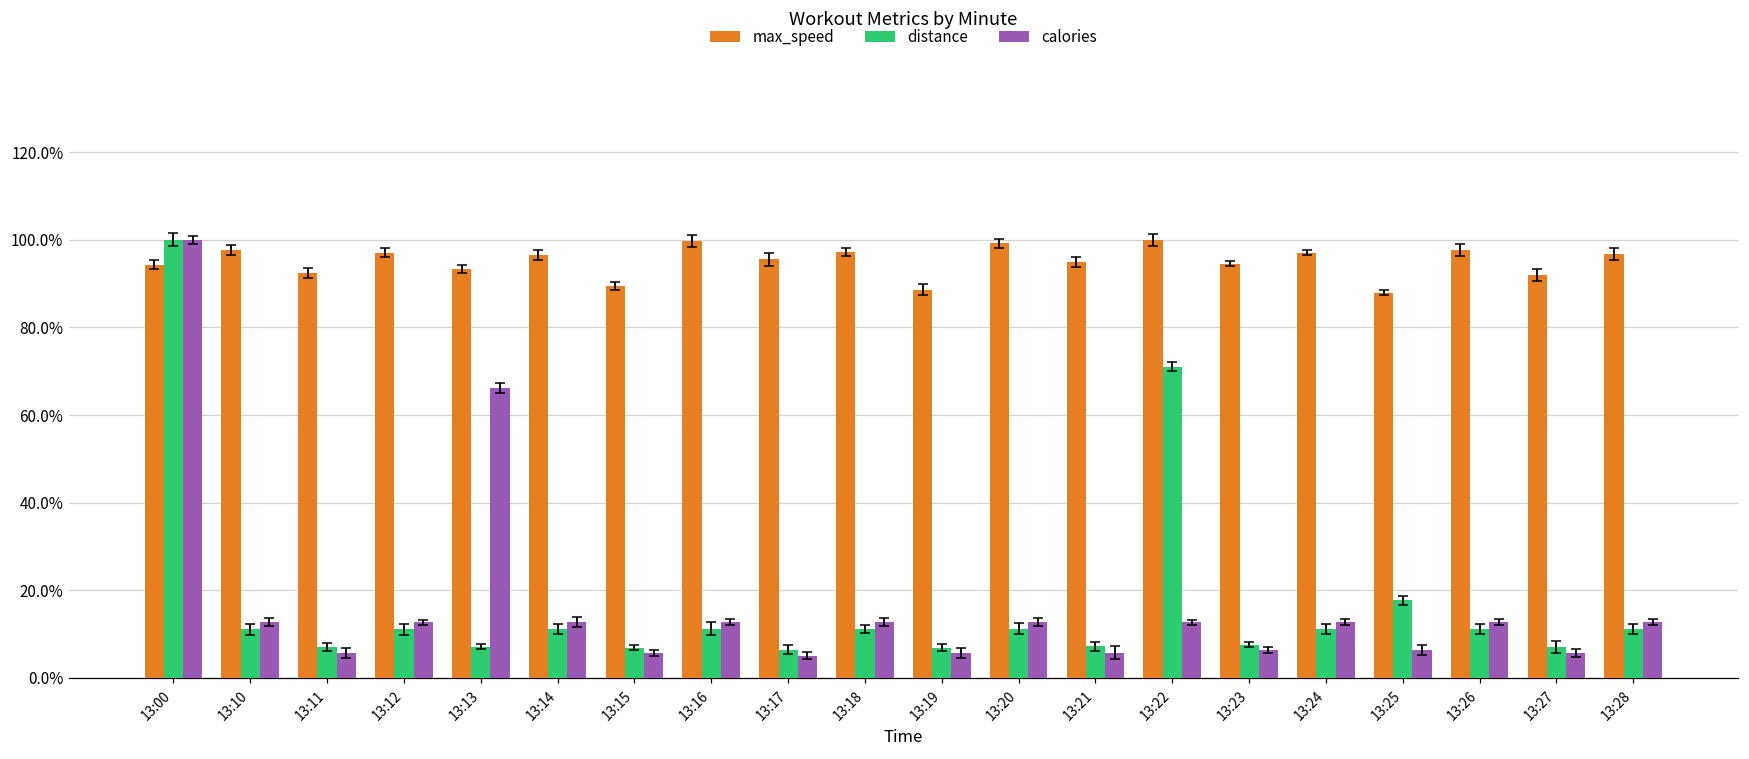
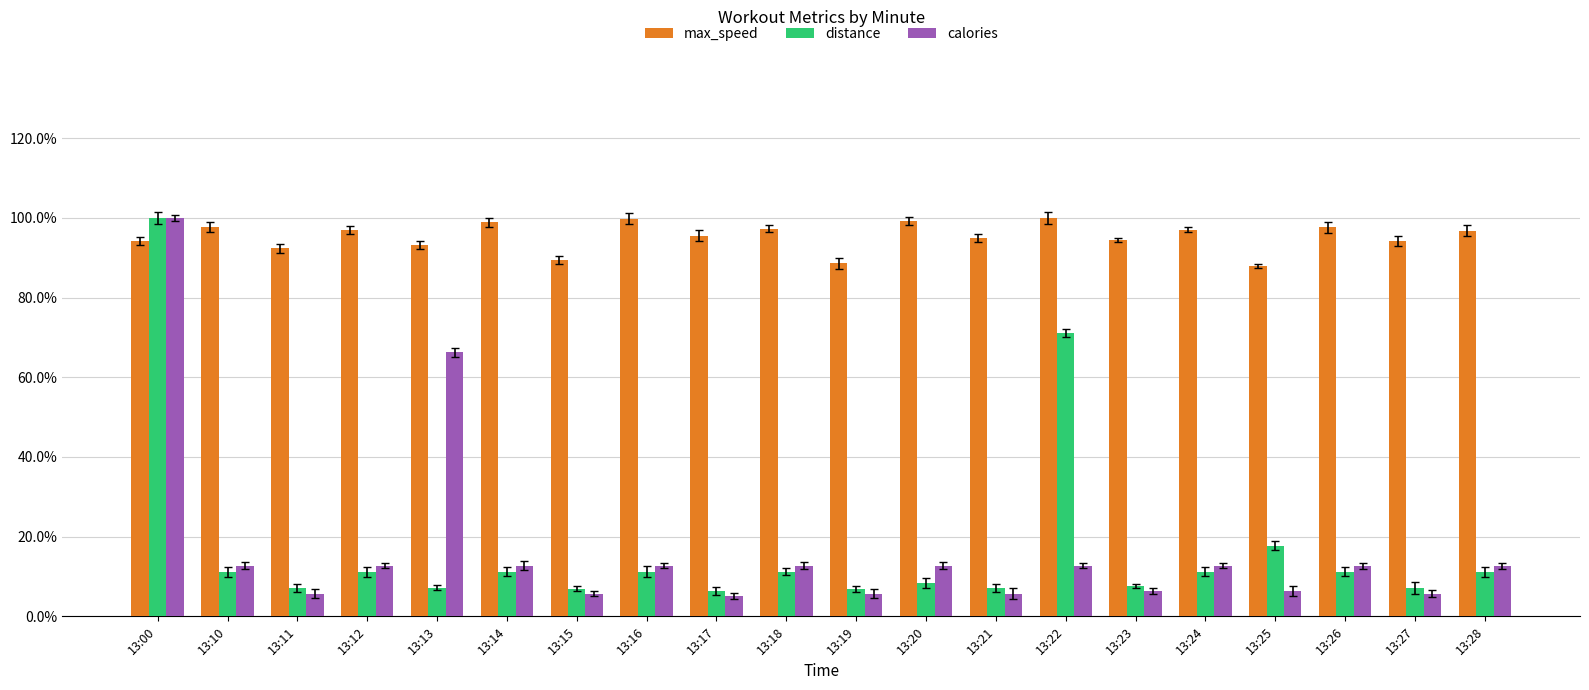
  {
    "max_speed": {
      "13:00": "94%",
      "13:10": "98%",
      "13:11": "92%",
      "13:12": "97%",
      "13:13": "93%",
-     "13:14": "97%",
+     "13:14": "99%",
      "13:15": "89%",
      "13:16": "100%",
      "13:17": "96%",
      "13:18": "97%",
      "13:19": "89%",
      "13:20": "99%",
      "13:21": "95%",
      "13:22": "100%",
      "13:23": "95%",
      "13:24": "97%",
      "13:25": "88%",
      "13:26": "98%",
-     "13:27": "92%",
+     "13:27": "94%",
      "13:28": "97%"
    },
    "distance": {
      "13:00": "100%",
      "13:10": "11%",
      "13:11": "7%",
      "13:12": "11%",
      "13:13": "7%",
      "13:14": "11%",
      "13:15": "7%",
      "13:16": "11%",
      "13:17": "6%",
      "13:18": "11%",
      "13:19": "7%",
-     "13:20": "11%",
+     "13:20": "8%",
      "13:21": "7%",
      "13:22": "71%",
      "13:23": "8%",
      "13:24": "11%",
      "13:25": "18%",
      "13:26": "11%",
      "13:27": "7%",
      "13:28": "11%"
    },
    "calories": {
      "13:00": "100%",
      "13:10": "13%",
      "13:11": "6%",
      "13:12": "13%",
      "13:13": "66%",
      "13:14": "13%",
      "13:15": "6%",
      "13:16": "13%",
      "13:17": "5%",
      "13:18": "13%",
      "13:19": "6%",
      "13:20": "13%",
      "13:21": "6%",
      "13:22": "13%",
      "13:23": "6%",
      "13:24": "13%",
      "13:25": "6%",
      "13:26": "13%",
      "13:27": "6%",
      "13:28": "13%"
    }
  }
